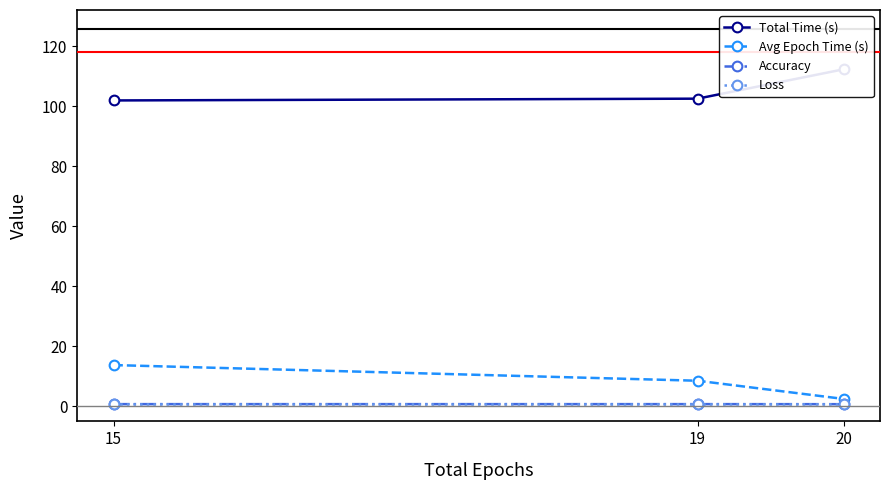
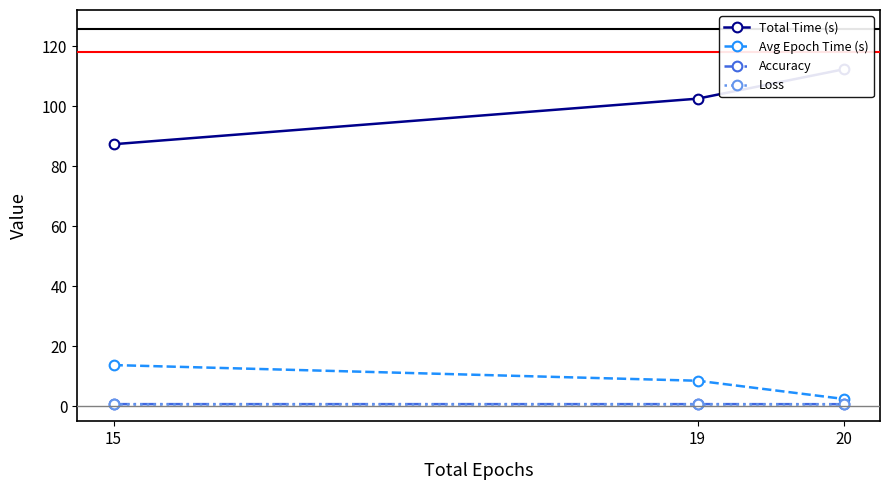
  {
    "Total Time (s)": {
-     "15": 102,
+     "15": 87,
      "19": 103
    },
    "Avg Epoch Time (s)": {
      "15": 14,
      "19": 9,
      "20": 2
    },
    "Loss": {
      "15": 1,
      "19": 1,
      "20": 1
    }
  }
